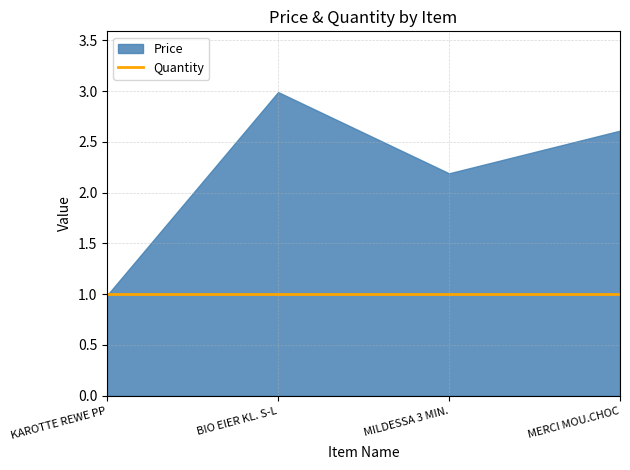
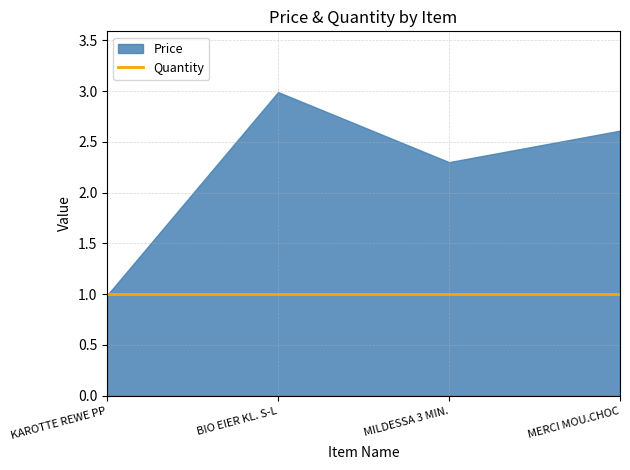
  {
    "Quantity": {
      "BIO EIER KL. S-L": 1.00,
      "MILDESSA 3 MIN.": 1.00,
      "MERCI MOU.CHOC": 1.00
    },
    "Price": {
      "BIO EIER KL. S-L": 2.99,
-     "MILDESSA 3 MIN.": 2.19,
+     "MILDESSA 3 MIN.": 2.30,
      "MERCI MOU.CHOC": 2.61
    }
  }
